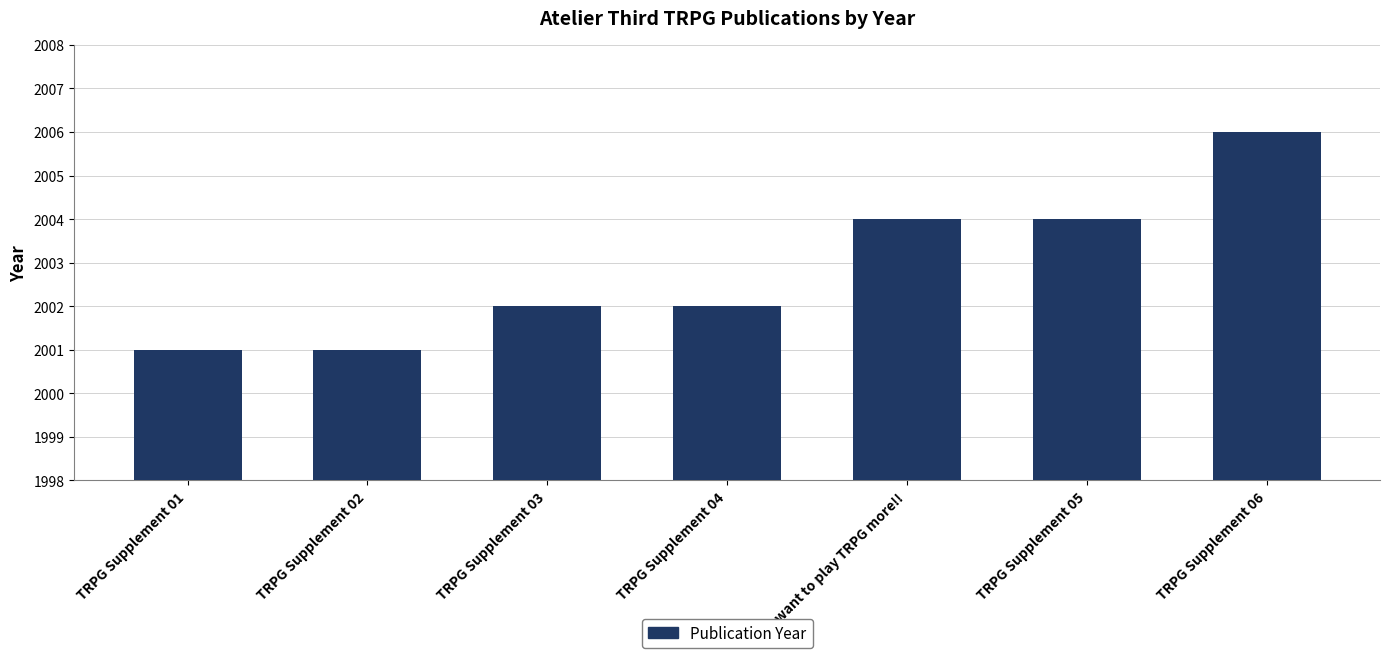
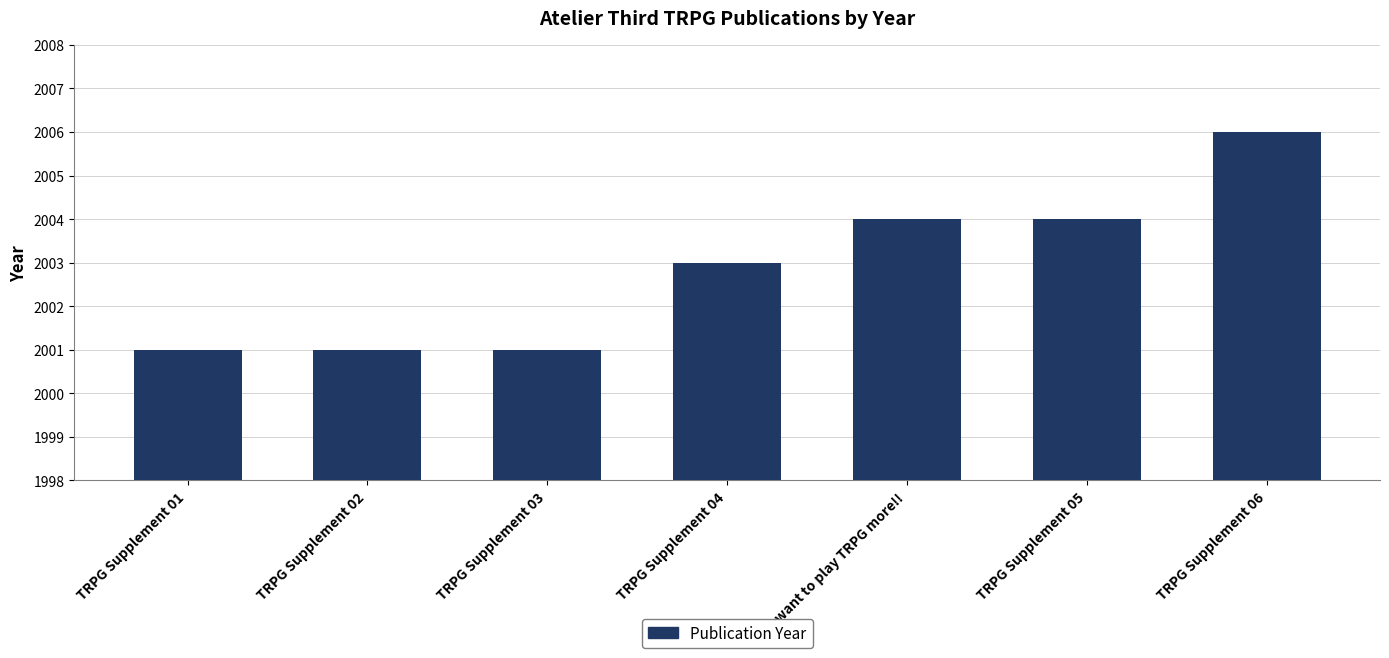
  {
    "TRPG Supplement 01": 2001,
    "TRPG Supplement 02": 2001,
-   "TRPG Supplement 03": 2002,
-   "TRPG Supplement 04": 2002,
+   "TRPG Supplement 03": 2001,
+   "TRPG Supplement 04": 2003,
    "I want to play TRPG more!!": 2004,
    "TRPG Supplement 05": 2004,
    "TRPG Supplement 06": 2006
  }
